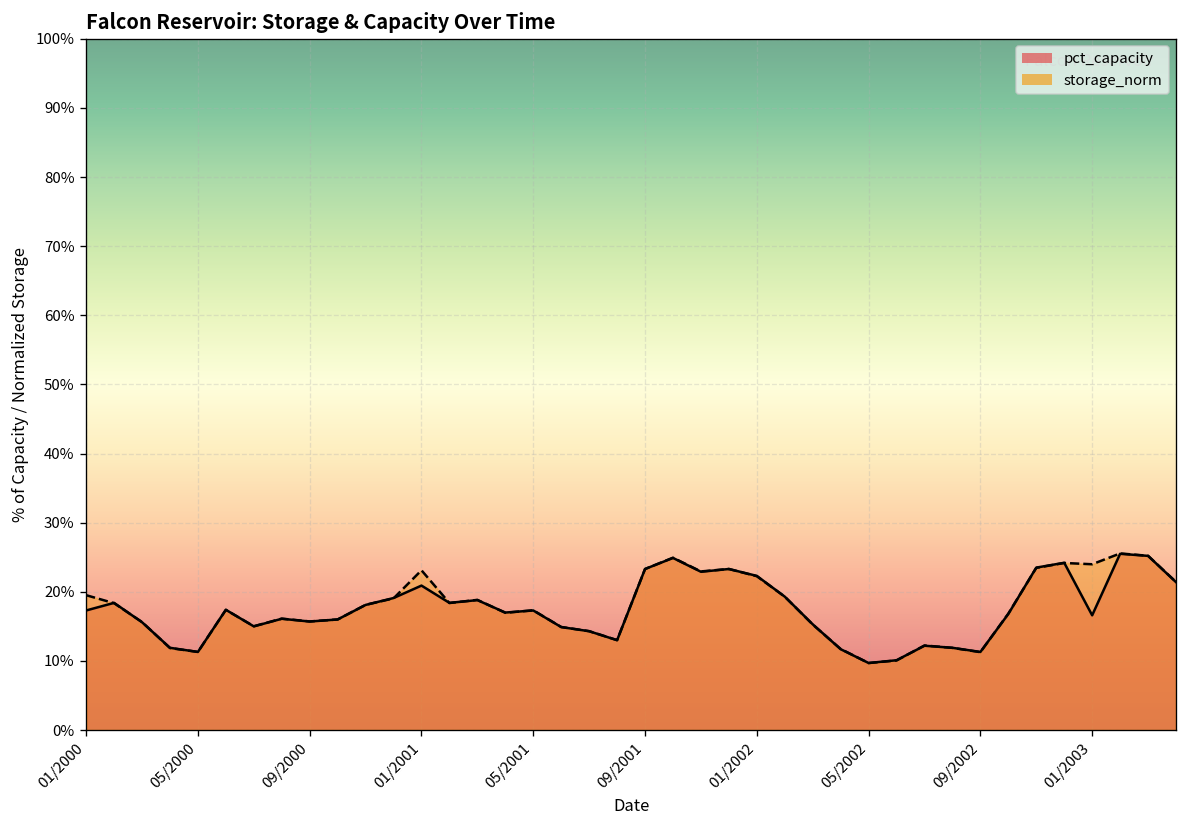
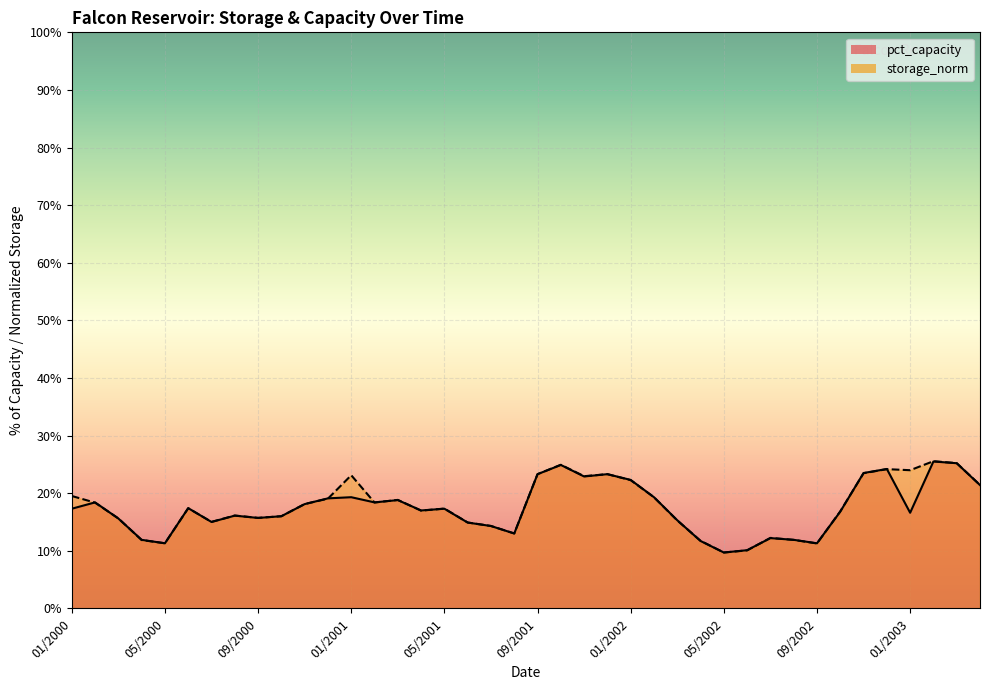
  {
    "pct_capacity": {
      "01/2000": "17%",
-     "01/2001": "21%",
+     "01/2001": "19%",
      "01/2003": "17%"
    },
    "storage_norm": {
      "01/2000": "20%",
      "01/2001": "23%",
      "01/2003": "24%"
    }
  }
